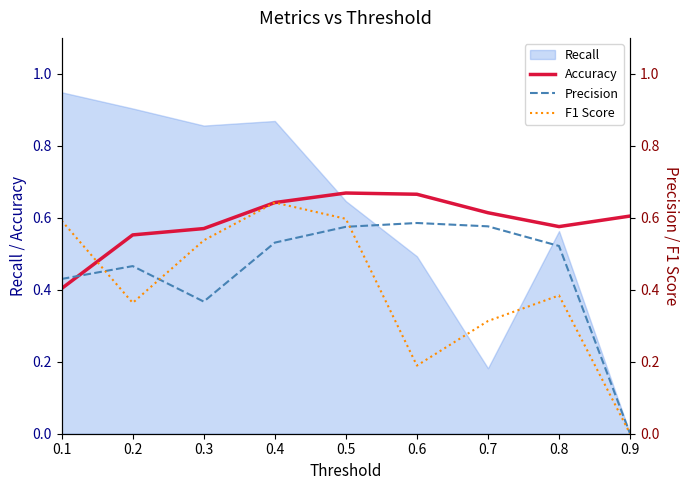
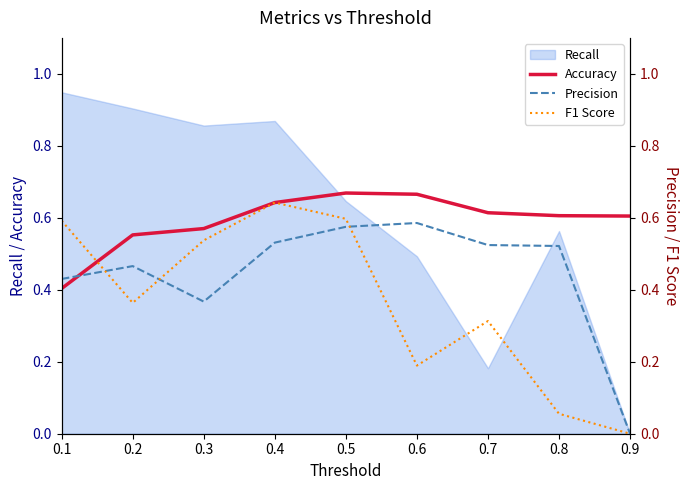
  {
    "Accuracy": {
      "0.1": 0.40,
      "0.2": 0.55,
      "0.3": 0.57,
      "0.4": 0.64,
      "0.5": 0.67,
      "0.6": 0.67,
      "0.7": 0.61,
-     "0.8": 0.58,
+     "0.8": 0.61,
      "0.9": 0.60
    },
    "Recall": {
      "0.1": 0.95,
      "0.2": 0.90,
      "0.3": 0.86,
      "0.4": 0.87,
      "0.5": 0.65,
      "0.6": 0.49,
      "0.7": 0.18,
      "0.8": 0.56,
      "0.9": 0.00
    },
    "Precision": {
      "0.1": 0.43,
      "0.2": 0.47,
      "0.3": 0.37,
      "0.4": 0.53,
      "0.5": 0.58,
      "0.6": 0.59,
-     "0.7": 0.58,
+     "0.7": 0.52,
      "0.8": 0.52
    },
    "F1 Score": {
      "0.1": 0.59,
      "0.2": 0.36,
      "0.3": 0.54,
      "0.4": 0.64,
      "0.5": 0.60,
      "0.6": 0.19,
      "0.7": 0.31,
-     "0.8": 0.38
+     "0.8": 0.06
    }
  }
